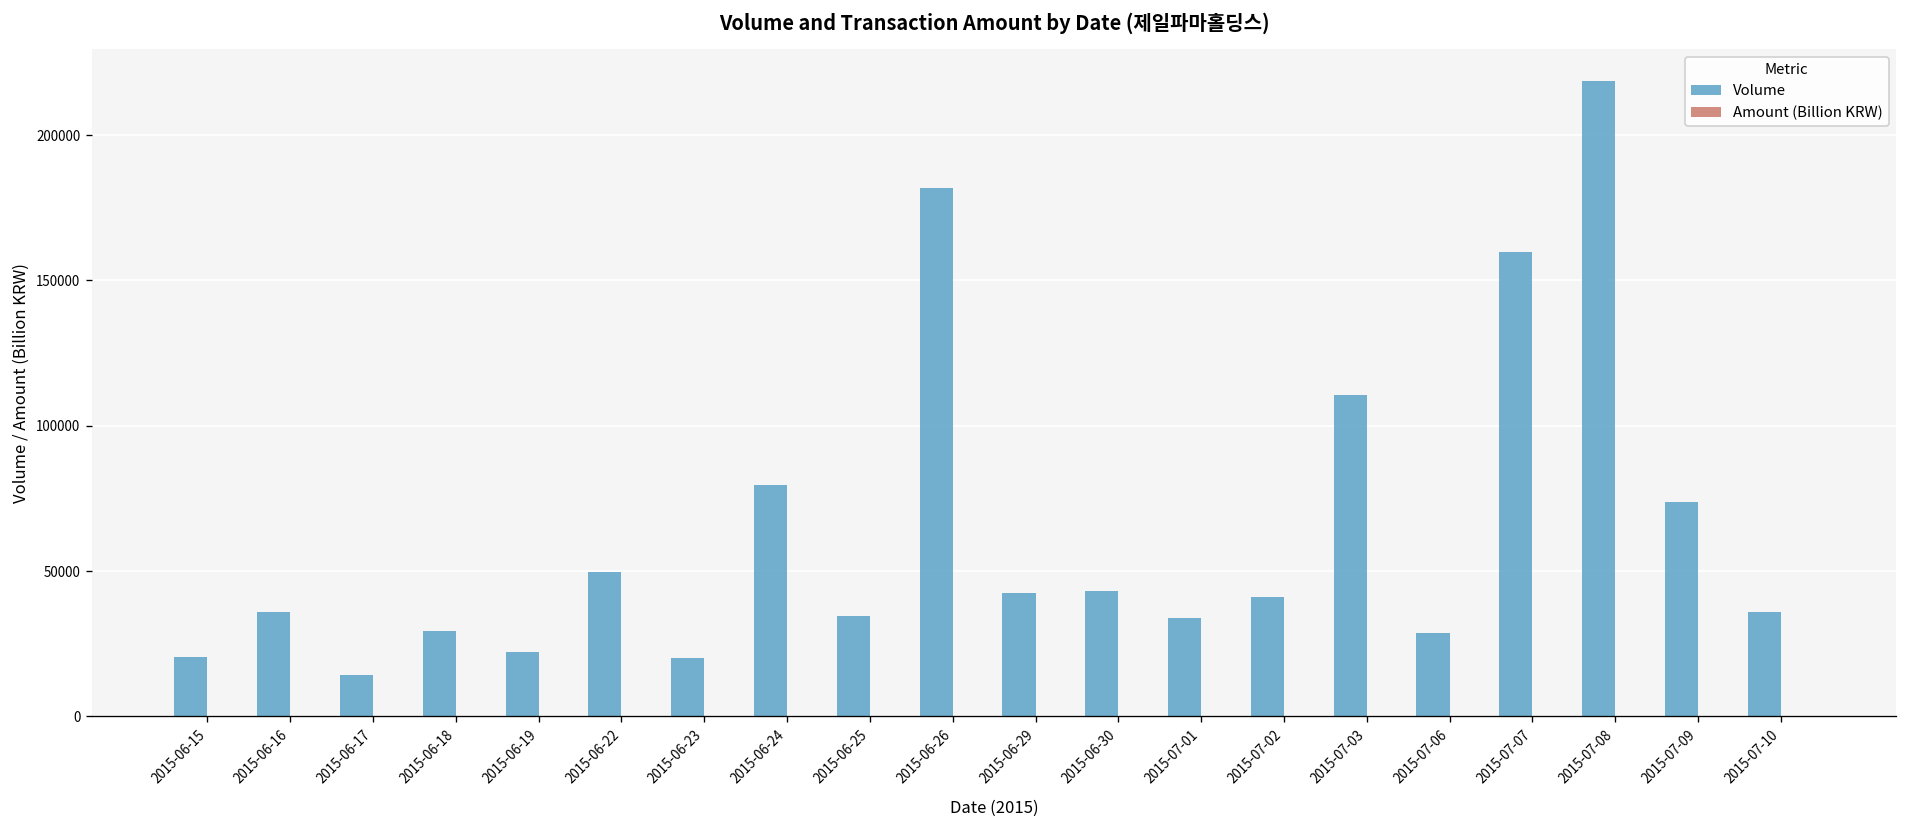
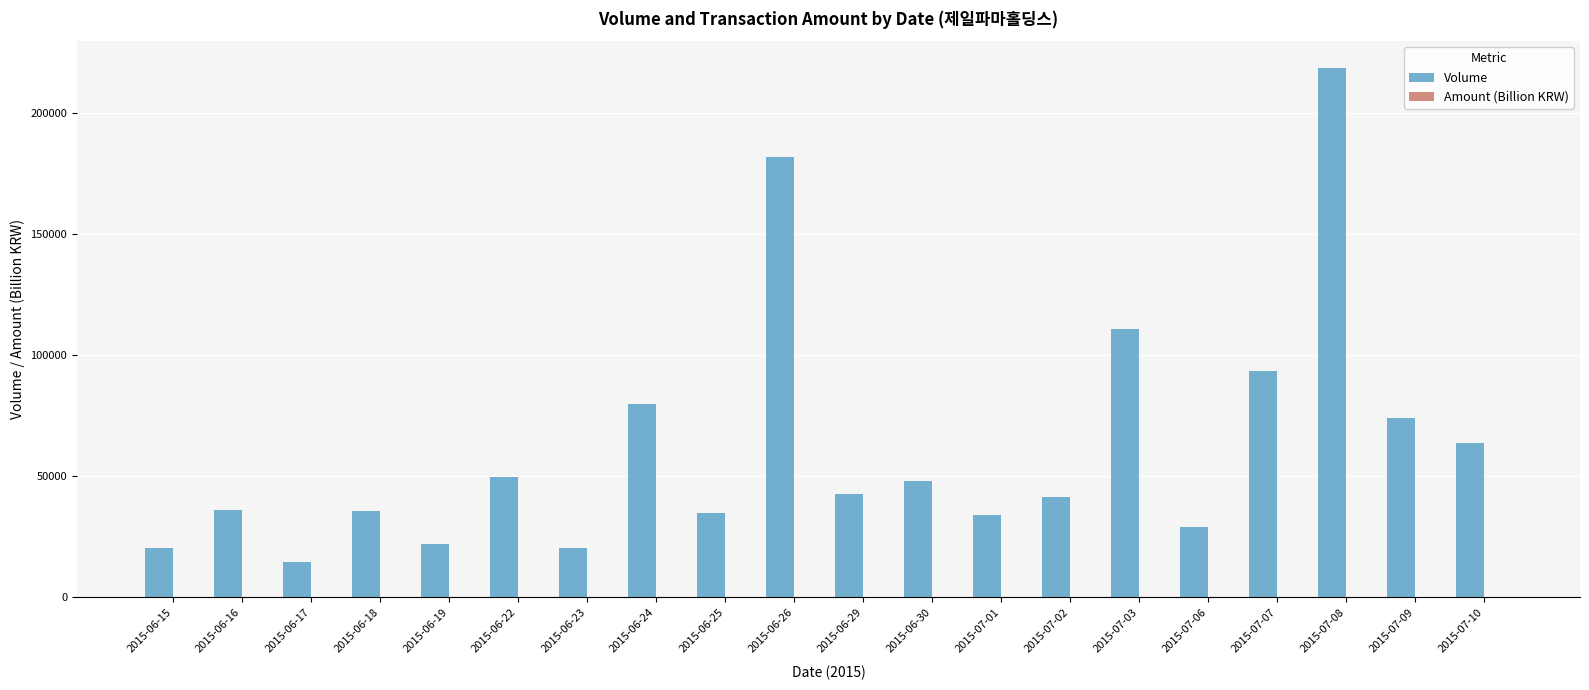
  {
    "Volume": {
      "2015-06-15": 20000,
      "2015-06-16": 36000,
      "2015-06-17": 14000,
-     "2015-06-18": 30000,
+     "2015-06-18": 36000,
      "2015-06-19": 22000,
      "2015-06-22": 50000,
      "2015-06-23": 20000,
      "2015-06-24": 80000,
      "2015-06-25": 35000,
      "2015-06-26": 182000,
      "2015-06-29": 42000,
-     "2015-06-30": 43000,
+     "2015-06-30": 48000,
      "2015-07-01": 34000,
      "2015-07-02": 41000,
      "2015-07-03": 111000,
      "2015-07-06": 29000,
-     "2015-07-07": 160000,
+     "2015-07-07": 93000,
      "2015-07-08": 219000,
      "2015-07-09": 74000,
-     "2015-07-10": 36000
+     "2015-07-10": 63000
    }
  }
